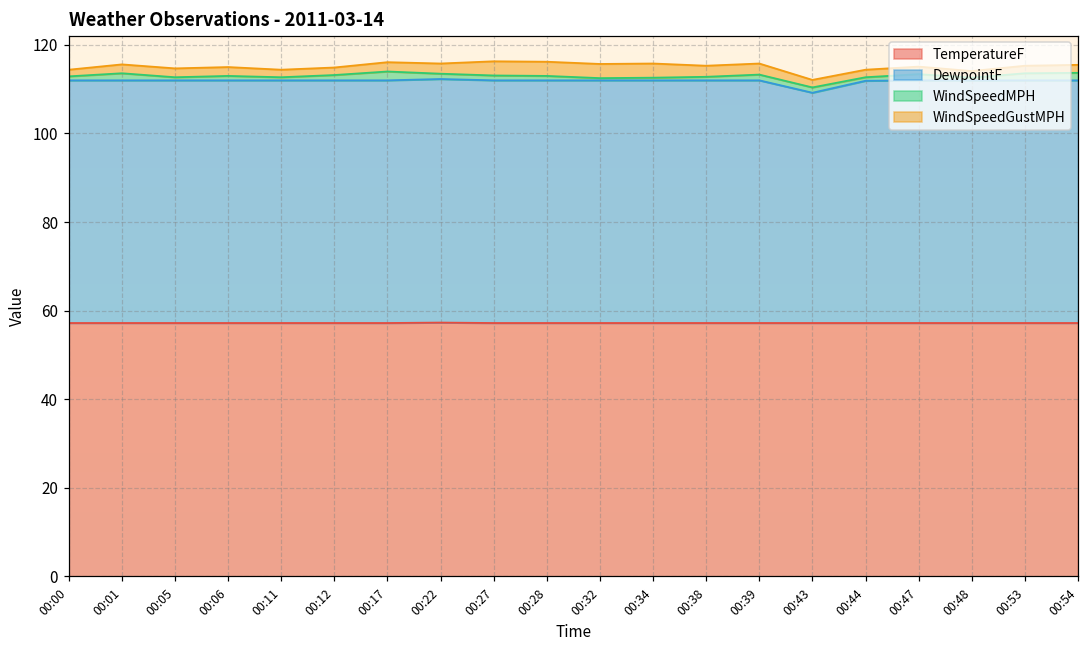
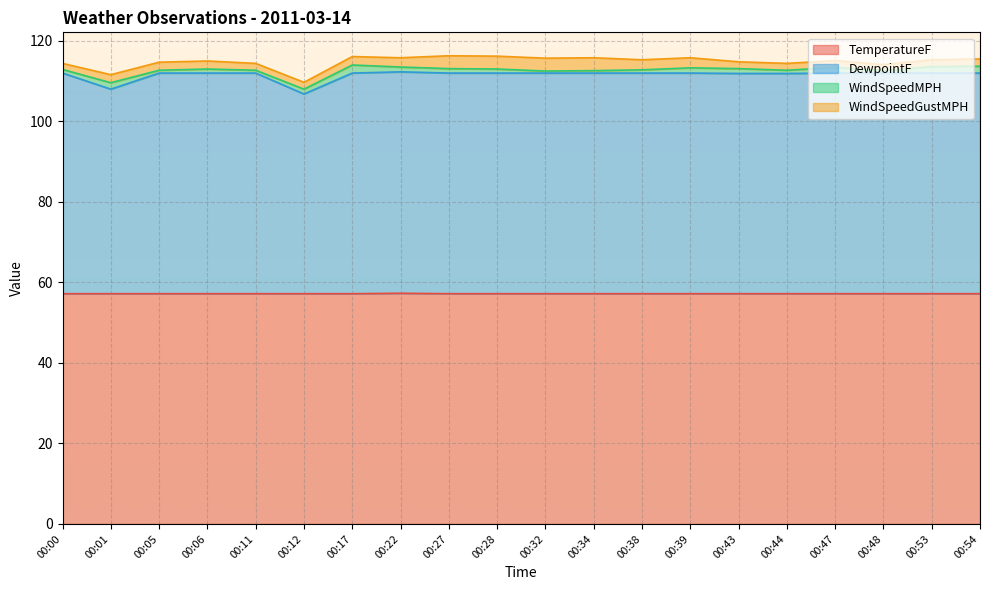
  {
    "TemperatureF": {
      "00:00": 57,
      "00:01": 57,
      "00:05": 57,
      "00:06": 57,
      "00:11": 57,
      "00:12": 57,
      "00:17": 57,
      "00:22": 57,
      "00:27": 57,
      "00:28": 57,
      "00:32": 57,
      "00:34": 57,
      "00:38": 57,
      "00:39": 57,
      "00:43": 57,
      "00:44": 57,
      "00:47": 57,
      "00:48": 57,
      "00:53": 57,
      "00:54": 57
    },
    "DewpointF": {
      "00:00": 55,
-     "00:01": 55,
+     "00:01": 51,
      "00:05": 55,
      "00:06": 55,
      "00:11": 55,
-     "00:12": 55,
+     "00:12": 50,
      "00:17": 55,
      "00:22": 55,
      "00:27": 55,
      "00:28": 55,
      "00:38": 55,
      "00:39": 55,
-     "00:43": 52,
+     "00:43": 55,
      "00:44": 55,
      "00:54": 55
    },
    "WindSpeedMPH": {
      "00:00": 1,
      "00:01": 2,
      "00:05": 1,
      "00:06": 1,
      "00:11": 1,
      "00:12": 1,
      "00:17": 2,
      "00:22": 1,
      "00:27": 1,
      "00:28": 1,
      "00:38": 1,
      "00:39": 1,
      "00:43": 1,
      "00:44": 1,
      "00:54": 2
    },
    "WindSpeedGustMPH": {
      "00:00": 2,
      "00:01": 2,
      "00:05": 2,
      "00:06": 2,
      "00:11": 2,
      "00:12": 2,
      "00:17": 2,
      "00:22": 2,
      "00:27": 3,
      "00:28": 3,
      "00:32": 3,
      "00:34": 3,
      "00:38": 3,
      "00:39": 3,
      "00:43": 2,
      "00:44": 2,
      "00:54": 2
    }
  }
